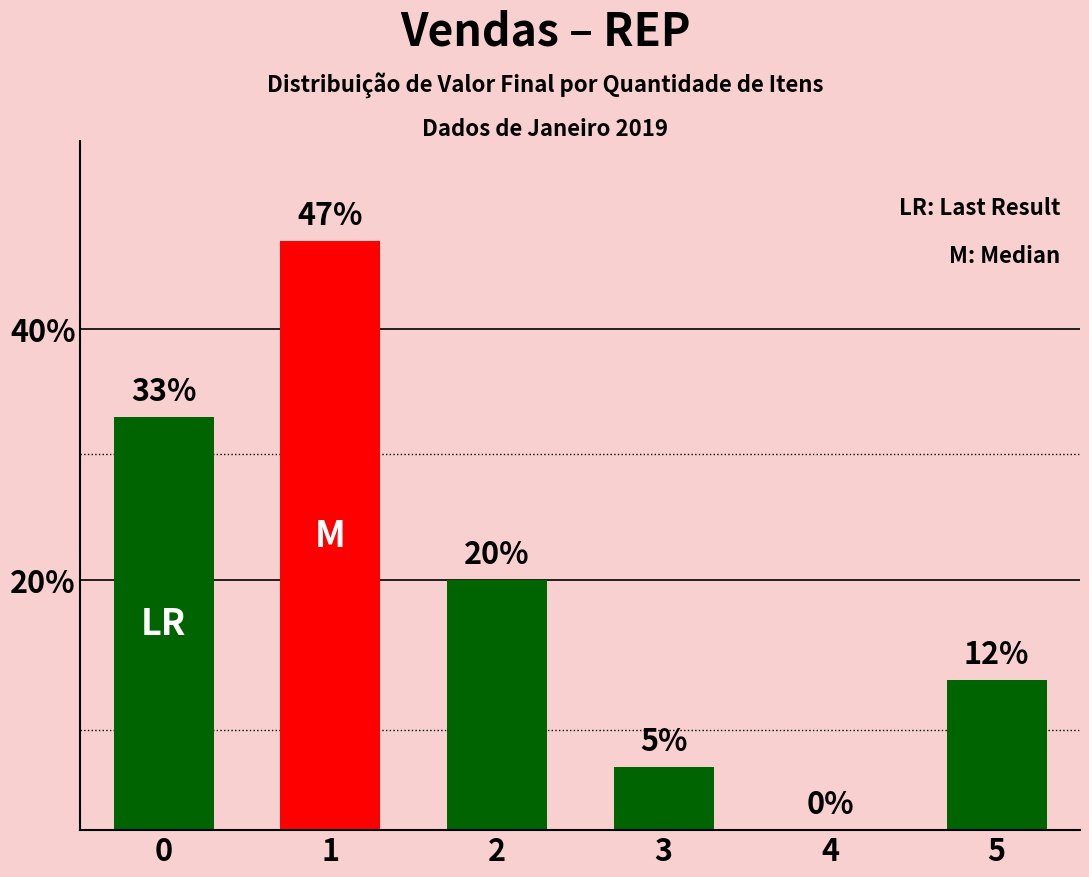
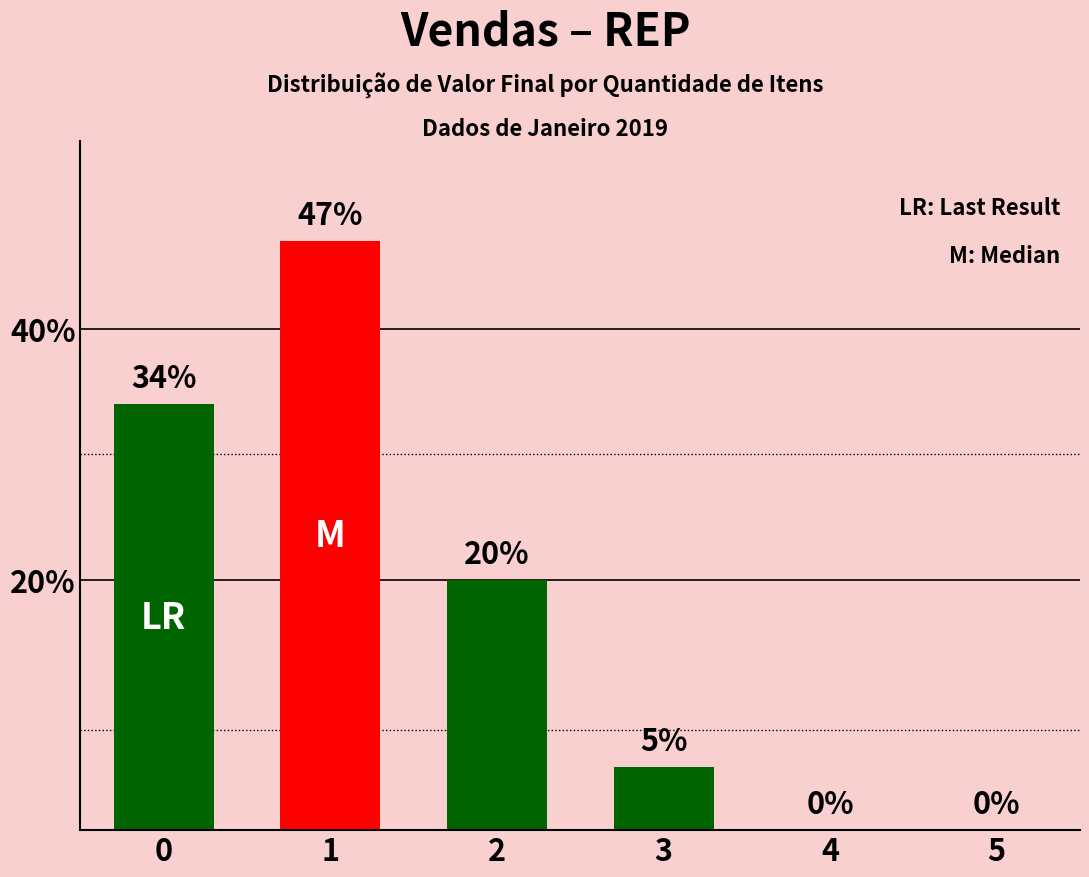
  {
-   "0": "33%",
+   "0": "34%",
    "1": "47%",
    "2": "20%",
    "3": "5%",
    "4": "0%",
-   "5": "12%"
+   "5": "0%"
  }
